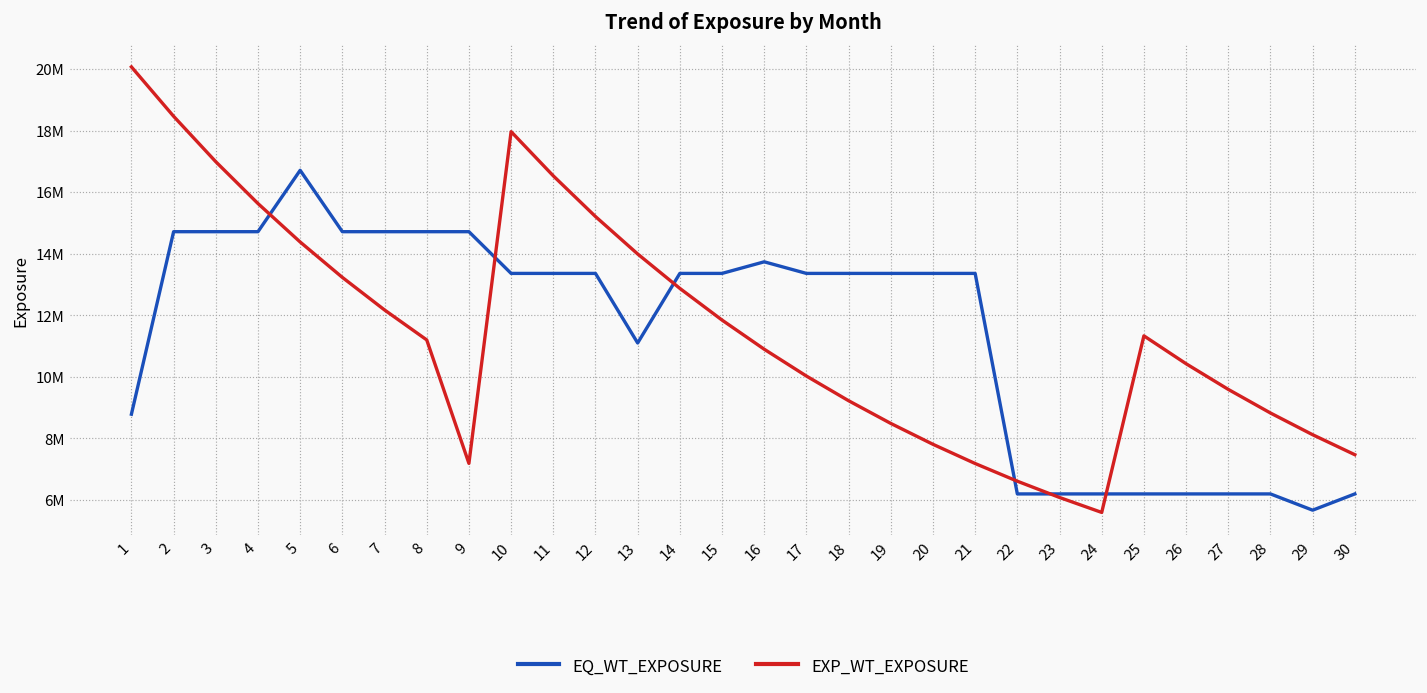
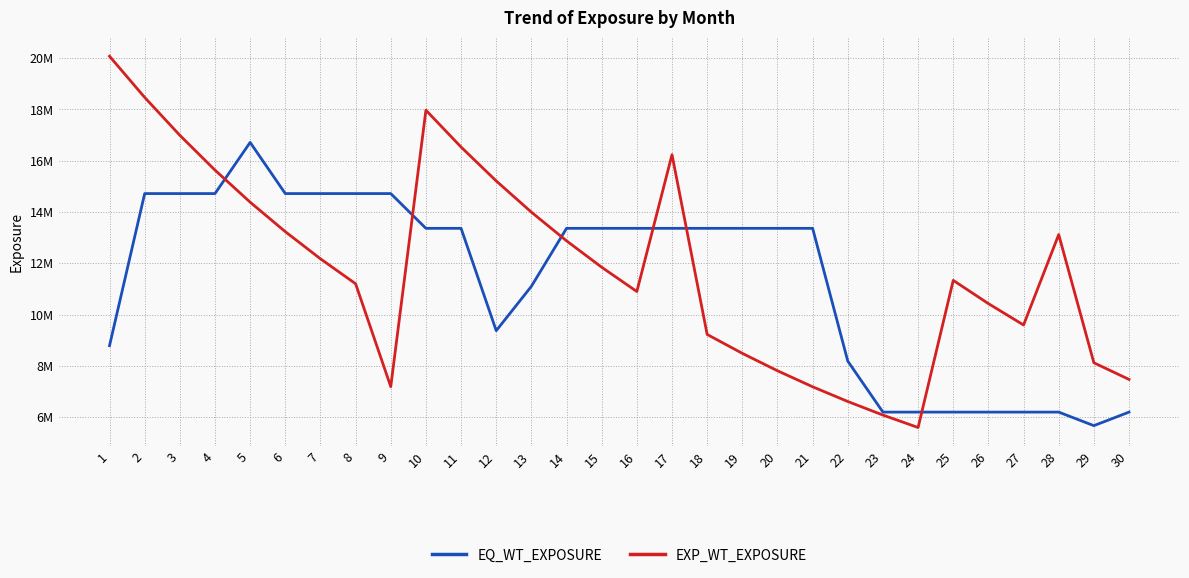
  {
    "EQ_WT_EXPOSURE": {
      "1": 8800000,
      "2": 14700000,
      "3": 14700000,
      "4": 14700000,
      "5": 16700000,
      "6": 14700000,
      "7": 14700000,
      "8": 14700000,
      "9": 14700000,
      "10": 13400000,
      "11": 13400000,
-     "12": 13400000,
+     "12": 9400000,
      "13": 11100000,
      "14": 13400000,
      "15": 13400000,
-     "16": 13700000,
+     "16": 13400000,
      "17": 13400000,
      "18": 13400000,
      "19": 13400000,
      "20": 13400000,
      "21": 13400000,
-     "22": 6200000,
+     "22": 8200000,
      "23": 6200000,
      "24": 6200000,
      "25": 6200000,
      "26": 6200000,
      "27": 6200000,
      "28": 6200000,
      "29": 5700000,
      "30": 6200000
    },
    "EXP_WT_EXPOSURE": {
      "1": 20100000,
      "2": 18500000,
      "3": 17000000,
      "4": 15600000,
      "5": 14400000,
      "6": 13200000,
      "7": 12200000,
      "8": 11200000,
      "9": 7200000,
      "10": 18000000,
      "11": 16500000,
      "12": 15200000,
      "13": 14000000,
      "14": 12900000,
      "15": 11800000,
      "16": 10900000,
-     "17": 10000000,
+     "17": 16200000,
      "18": 9200000,
      "19": 8500000,
      "20": 7800000,
      "21": 7200000,
      "22": 6600000,
      "23": 6100000,
      "24": 5600000,
      "25": 11300000,
      "26": 10400000,
      "27": 9600000,
-     "28": 8800000,
+     "28": 13100000,
      "29": 8100000,
      "30": 7500000
    }
  }
